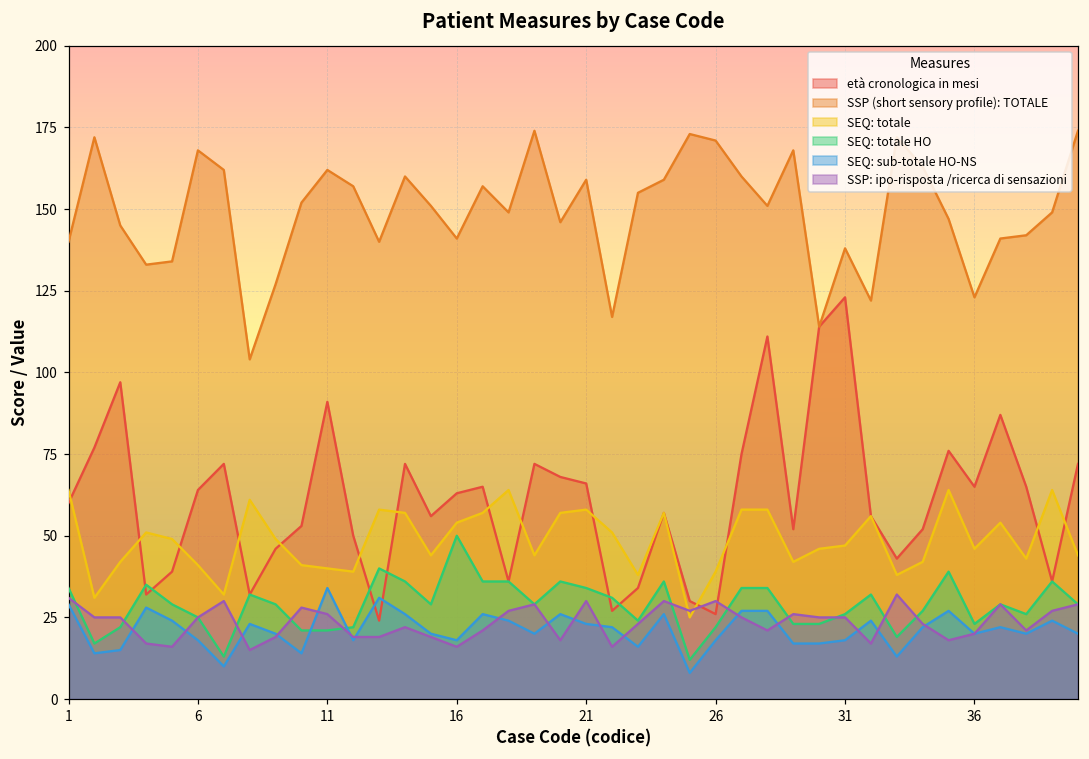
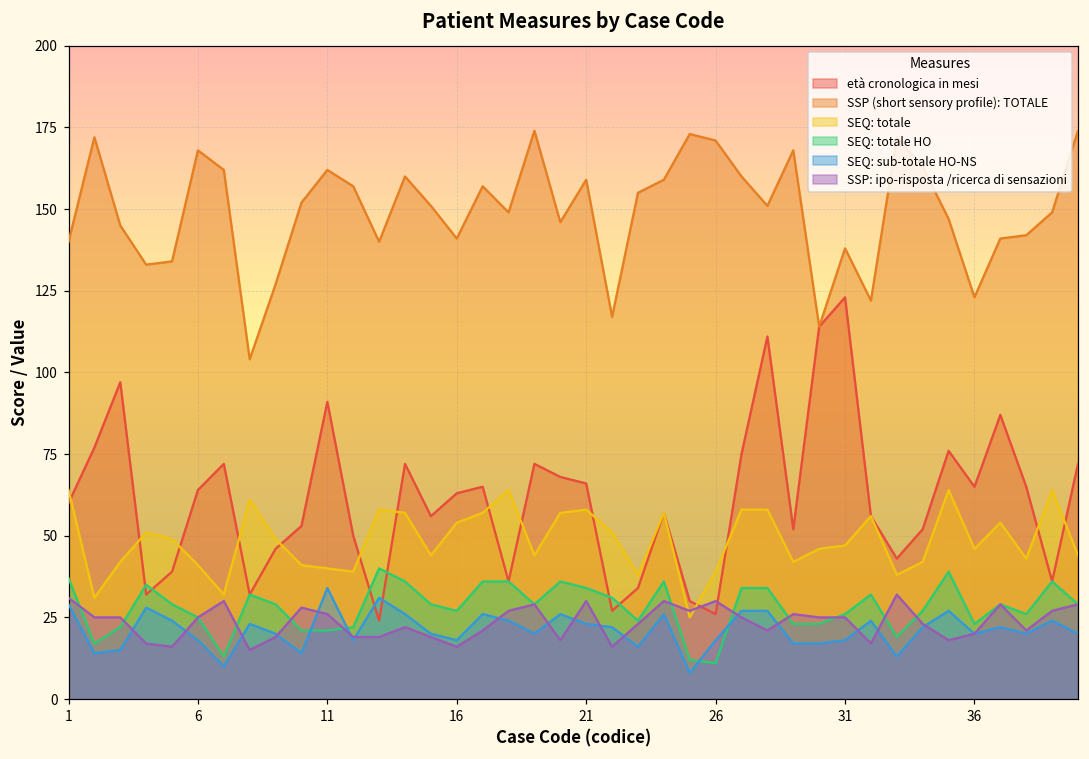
  {
    "SEQ: totale HO": {
-     "1": 34,
+     "1": 37,
      "11": 21,
-     "16": 50,
+     "16": 27,
      "21": 34,
-     "26": 22,
+     "26": 11,
      "31": 26,
      "36": 23
    },
    "SEQ: sub-totale HO-NS": {
      "1": 29,
      "6": 18,
      "11": 34,
      "16": 18,
      "21": 23,
      "26": 18,
      "31": 18
    },
    "SSP: ipo-risposta /ricerca di sensazioni": {
      "1": 31,
      "11": 26,
      "16": 16,
      "21": 30,
      "26": 30,
      "31": 25
    }
  }
